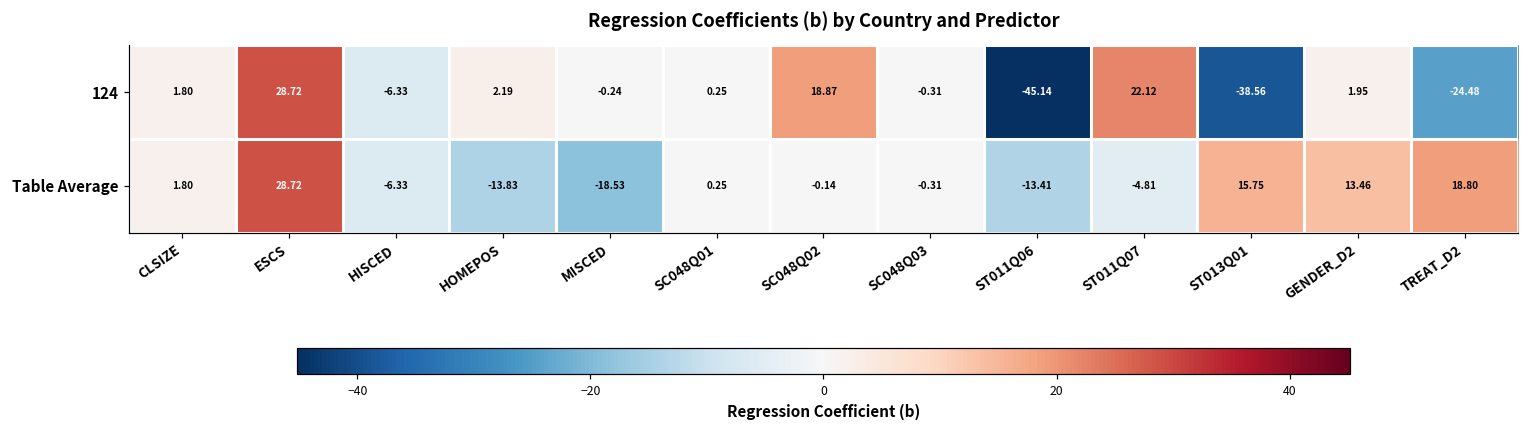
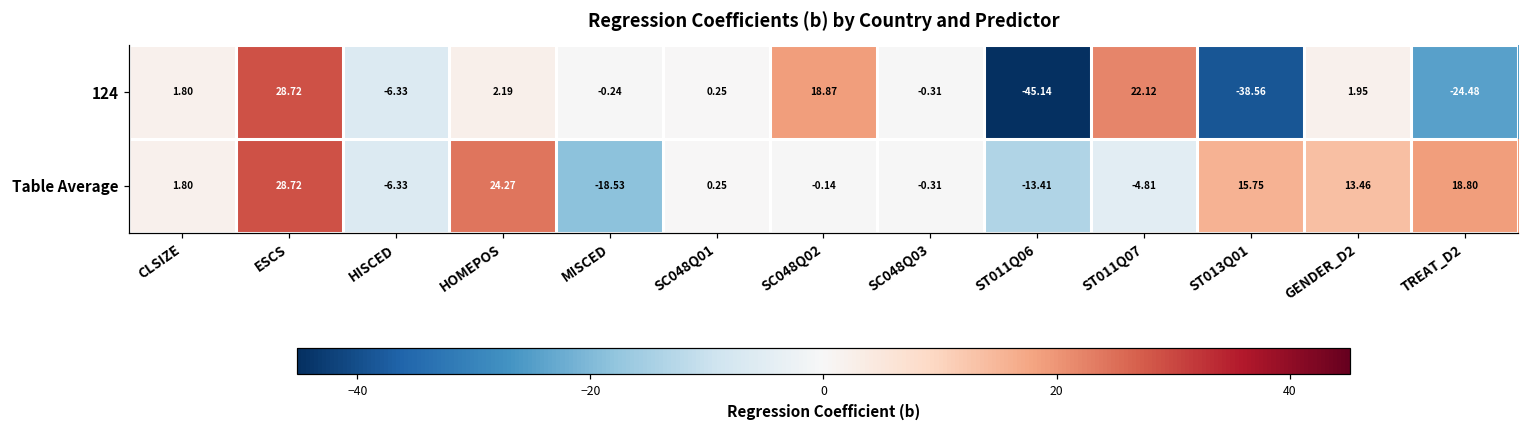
  {
    "124": {
      "CLSIZE": 1.80,
      "ESCS": 28.72,
      "HISCED": -6.33,
      "HOMEPOS": 2.19,
      "MISCED": -0.24,
      "SC048Q01": 0.25,
      "SC048Q02": 18.87,
      "SC048Q03": -0.31,
      "ST011Q06": -45.14,
      "ST011Q07": 22.12,
      "ST013Q01": -38.56,
      "GENDER_D2": 1.95,
      "TREAT_D2": -24.48
    },
    "Table Average": {
      "CLSIZE": 1.80,
      "ESCS": 28.72,
      "HISCED": -6.33,
-     "HOMEPOS": -13.83,
+     "HOMEPOS": 24.27,
      "MISCED": -18.53,
      "SC048Q01": 0.25,
      "SC048Q02": -0.14,
      "SC048Q03": -0.31,
      "ST011Q06": -13.41,
      "ST011Q07": -4.81,
      "ST013Q01": 15.75,
      "GENDER_D2": 13.46,
      "TREAT_D2": 18.80
    }
  }
